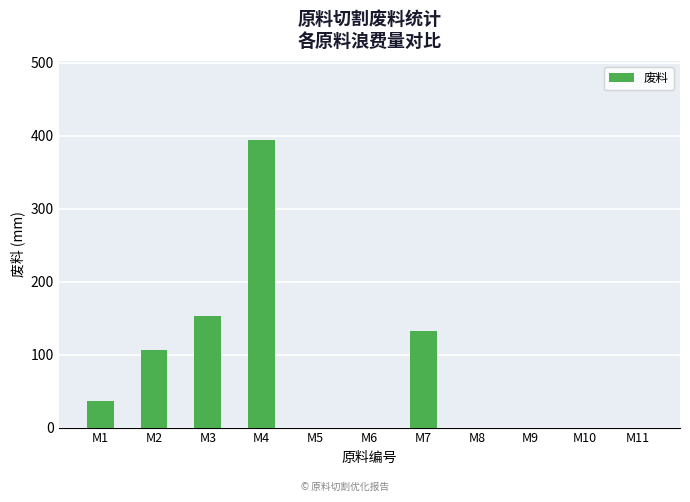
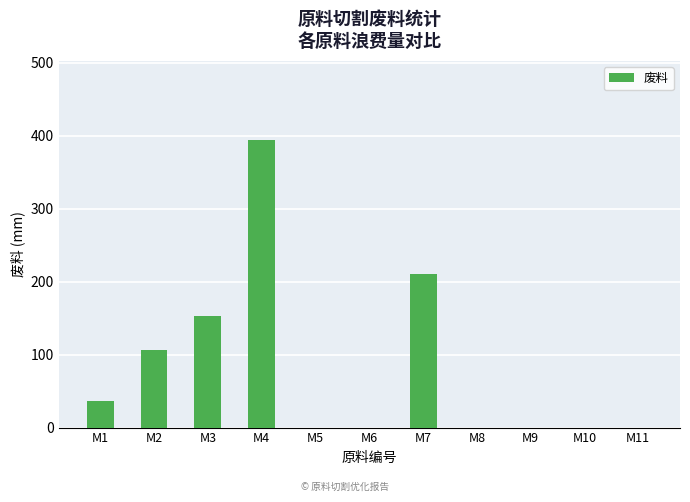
  {
    "M1": 40,
    "M2": 110,
    "M3": 150,
    "M4": 390,
    "M5": 0,
    "M6": 0,
-   "M7": 130,
+   "M7": 210,
    "M8": 0,
    "M9": 0,
    "M10": 0,
    "M11": 0
  }
